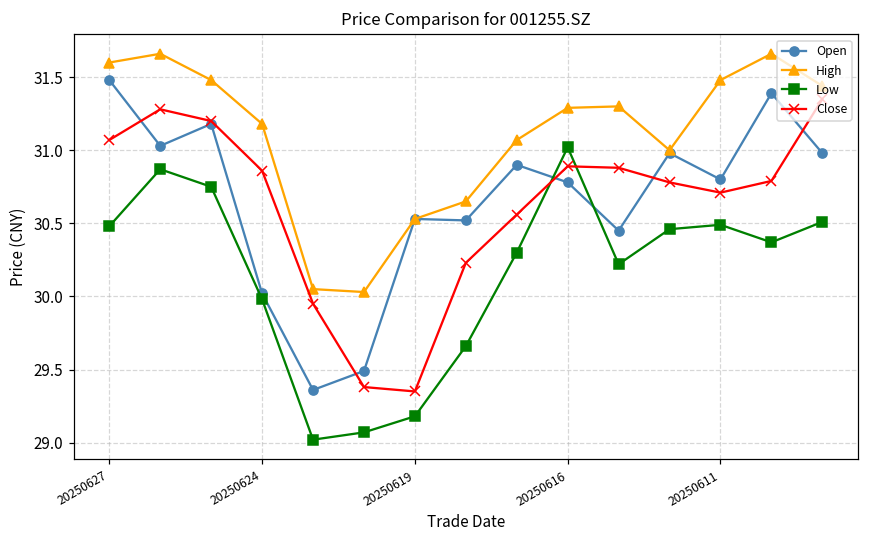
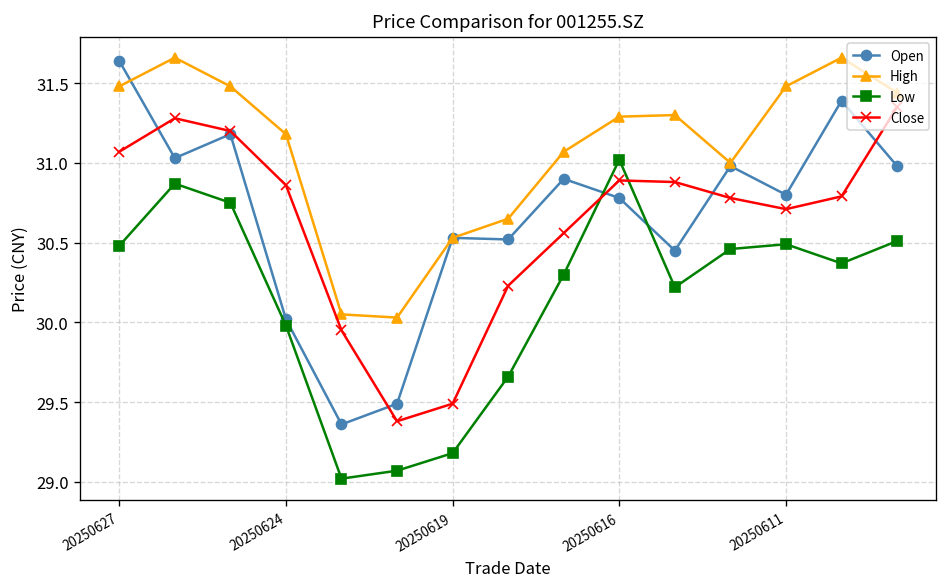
  {
    "Open": {
-     "20250627": 31.48,
+     "20250627": 31.64,
      "20250624": 30.02,
      "20250616": 30.78,
      "20250611": 30.80
    },
    "High": {
-     "20250627": 31.60,
+     "20250627": 31.48,
      "20250624": 31.18,
      "20250616": 31.29,
      "20250611": 31.48
    },
    "Low": {
      "20250627": 30.48,
      "20250624": 29.98,
      "20250619": 29.18,
      "20250616": 31.02,
      "20250611": 30.49
    },
    "Close": {
      "20250627": 31.07,
      "20250624": 30.86,
-     "20250619": 29.35,
+     "20250619": 29.49,
      "20250616": 30.89,
      "20250611": 30.71
    }
  }
